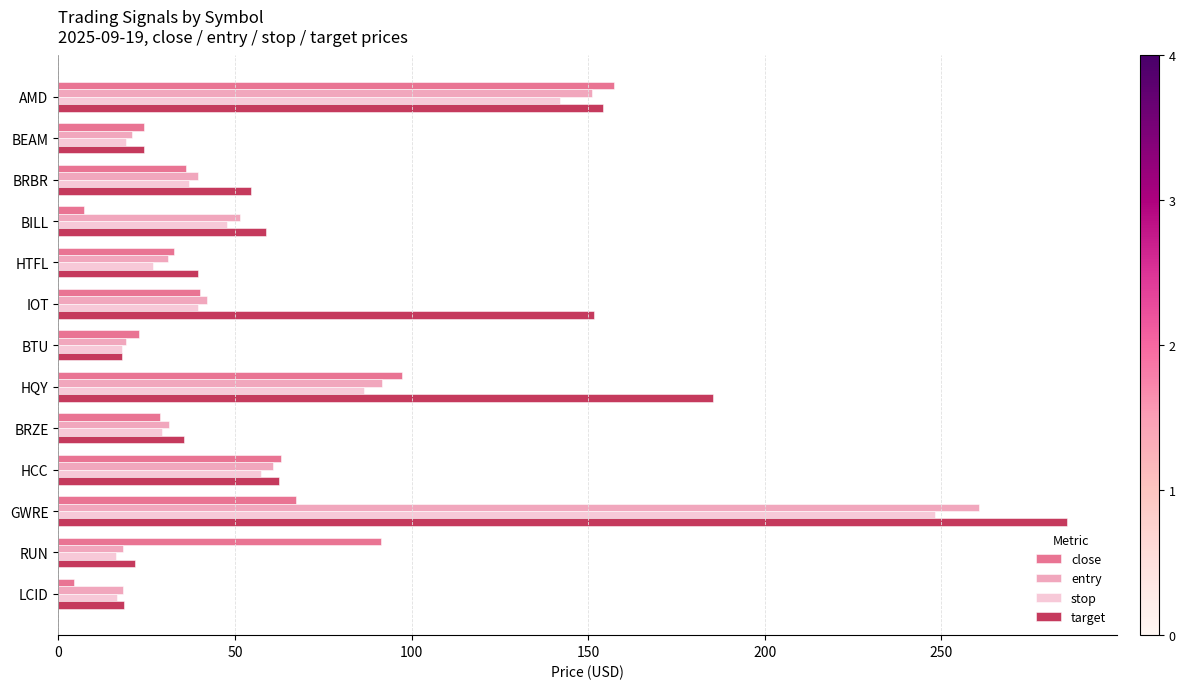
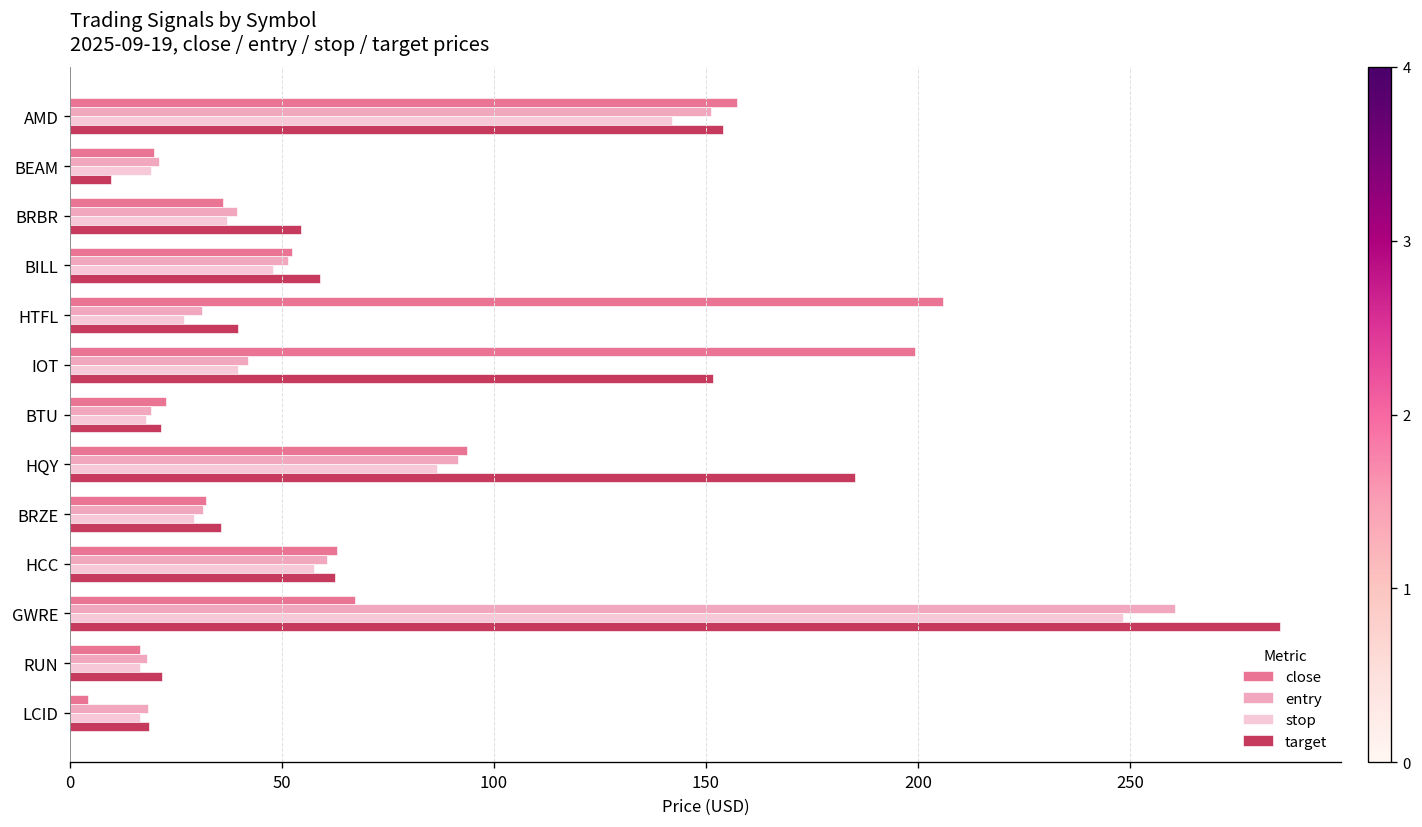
  {
    "close": {
      "AMD": 157,
-     "BEAM": 24,
+     "BEAM": 20,
      "BRBR": 36,
-     "BILL": 7,
-     "HTFL": 33,
-     "IOT": 40,
+     "BILL": 52,
+     "HTFL": 206,
+     "IOT": 199,
      "BTU": 23,
-     "HQY": 97,
-     "BRZE": 29,
+     "HQY": 94,
+     "BRZE": 32,
      "HCC": 63,
      "GWRE": 67,
-     "RUN": 91,
+     "RUN": 17,
      "LCID": 4
    },
    "target": {
      "AMD": 154,
-     "BEAM": 24,
+     "BEAM": 10,
      "BRBR": 55,
      "BILL": 59,
      "HTFL": 40,
      "IOT": 152,
-     "BTU": 18,
+     "BTU": 22,
      "HQY": 185,
      "BRZE": 36,
      "HCC": 62,
      "GWRE": 286,
      "RUN": 22,
      "LCID": 19
    }
  }
